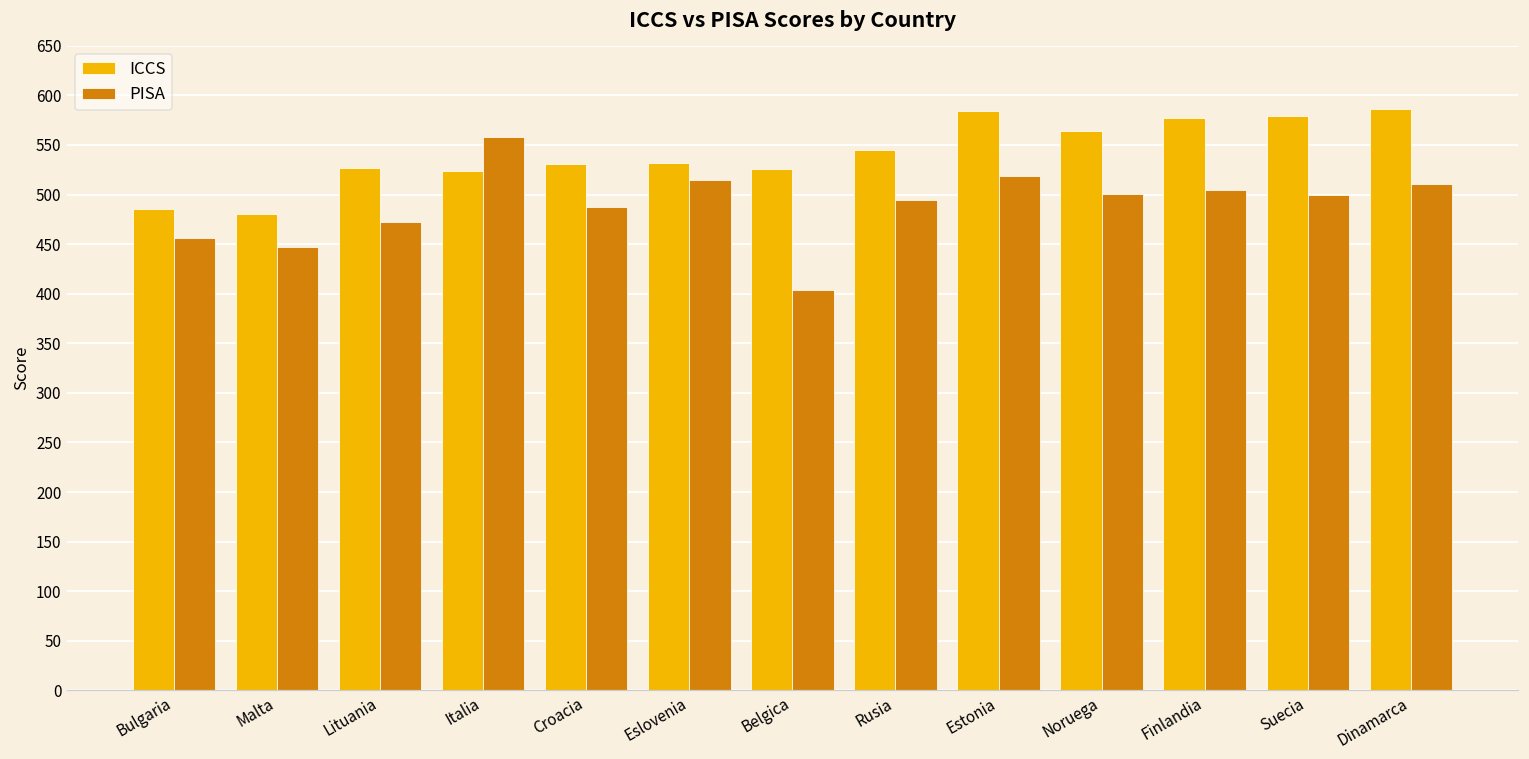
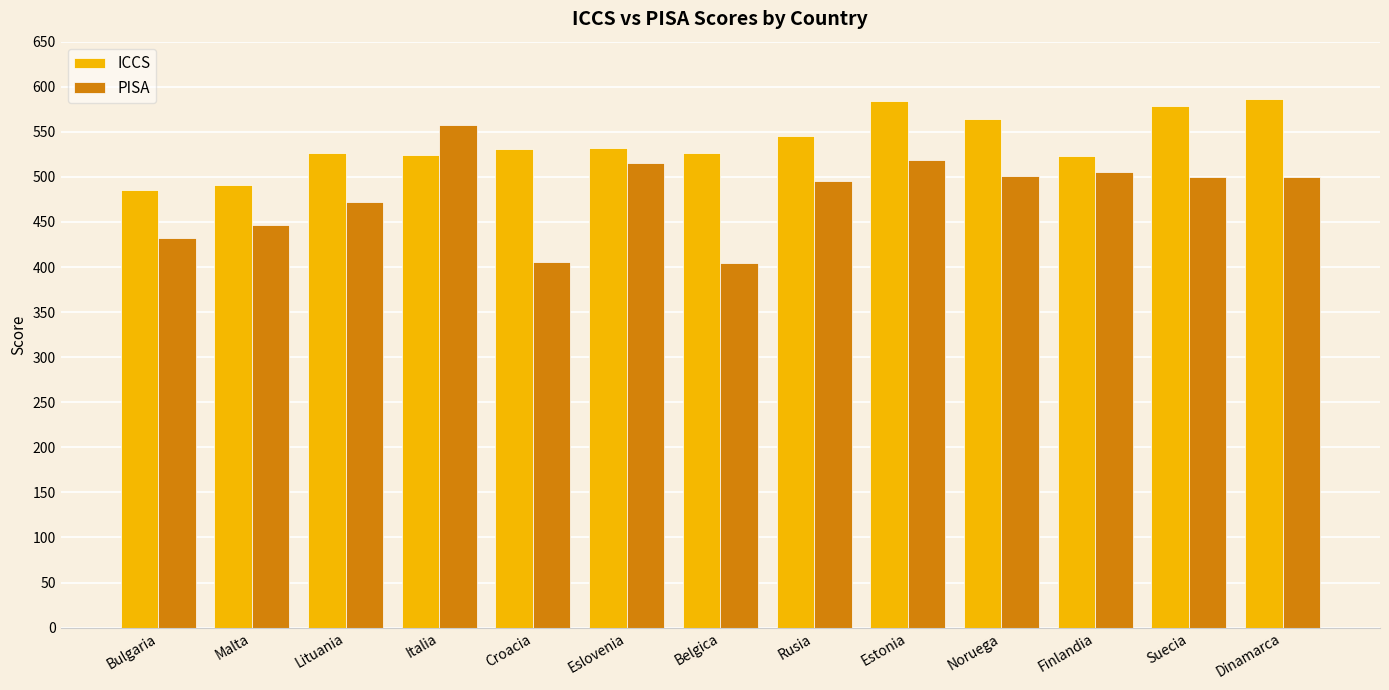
  {
    "ICCS": {
      "Bulgaria": 490,
-     "Malta": 480,
+     "Malta": 490,
      "Lituania": 530,
      "Italia": 520,
      "Croacia": 530,
      "Eslovenia": 530,
      "Belgica": 530,
      "Rusia": 550,
      "Estonia": 580,
      "Noruega": 560,
-     "Finlandia": 580,
+     "Finlandia": 520,
      "Suecia": 580,
      "Dinamarca": 590
    },
    "PISA": {
-     "Bulgaria": 460,
+     "Bulgaria": 430,
      "Malta": 450,
      "Lituania": 470,
      "Italia": 560,
-     "Croacia": 490,
+     "Croacia": 410,
      "Eslovenia": 520,
      "Belgica": 400,
      "Rusia": 500,
      "Estonia": 520,
      "Noruega": 500,
      "Finlandia": 510,
      "Suecia": 500,
-     "Dinamarca": 510
+     "Dinamarca": 500
    }
  }
